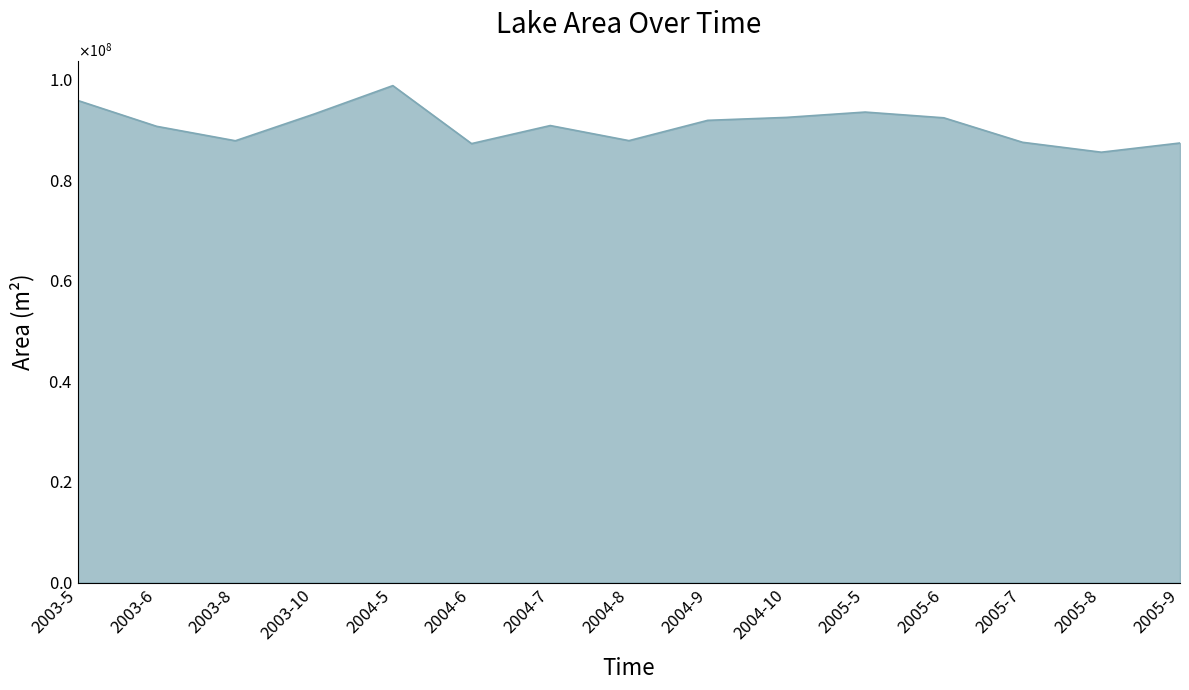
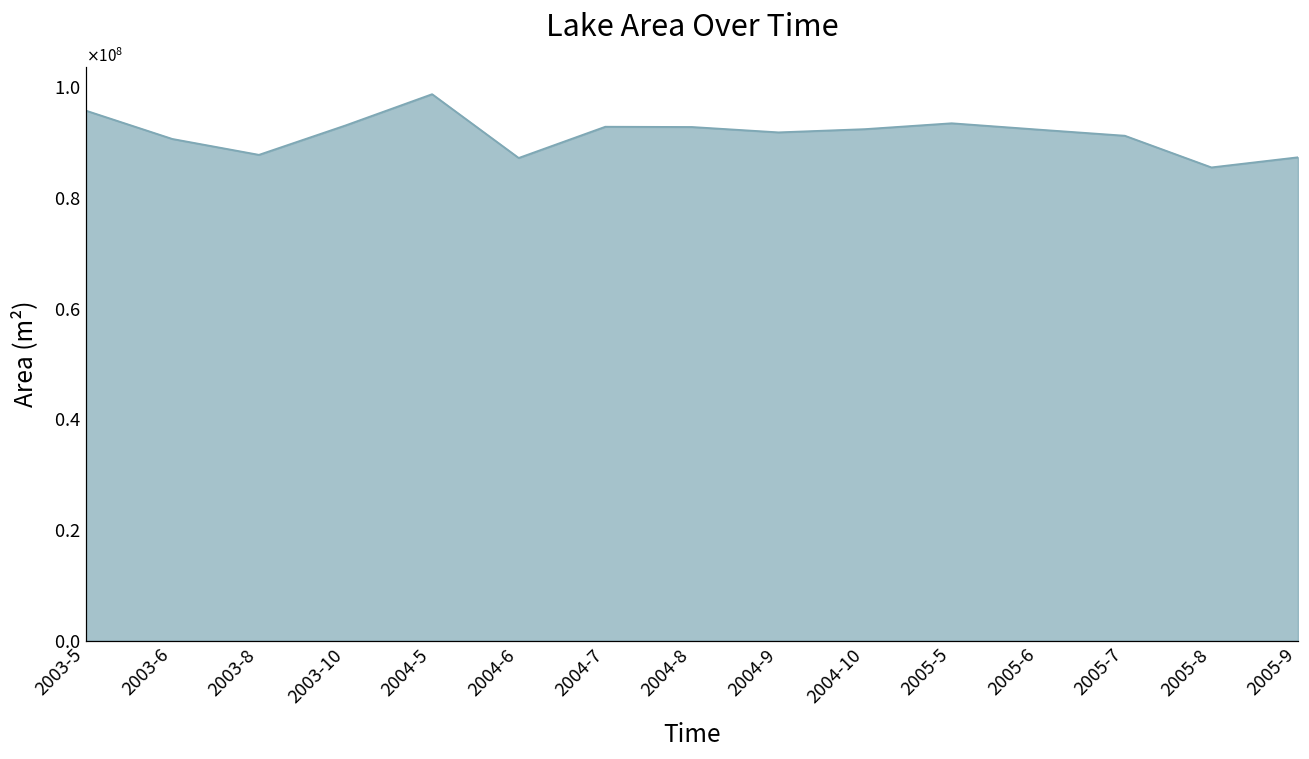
  {
    "2003-5": 96000000,
    "2003-6": 91000000,
    "2003-8": 88000000,
    "2003-10": 93000000,
    "2004-5": 99000000,
    "2004-6": 87000000,
-   "2004-7": 91000000,
-   "2004-8": 88000000,
+   "2004-7": 93000000,
+   "2004-8": 93000000,
    "2004-9": 92000000,
    "2004-10": 92000000,
    "2005-5": 94000000,
    "2005-6": 92000000,
-   "2005-7": 88000000,
+   "2005-7": 91000000,
    "2005-8": 86000000,
    "2005-9": 87000000
  }
